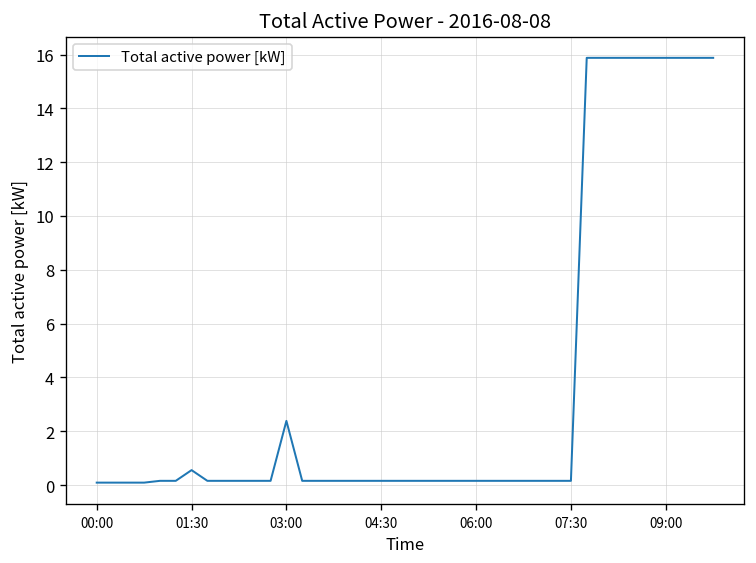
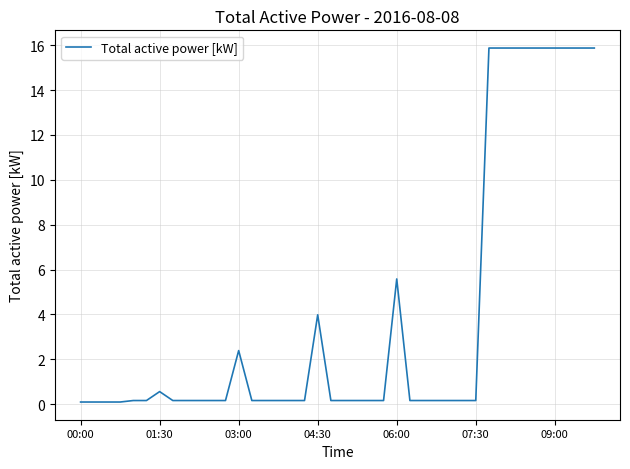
  {
    "00:00": 0.1,
    "01:30": 0.6,
    "03:00": 2.4,
-   "04:30": 0.2,
-   "06:00": 0.2,
+   "04:30": 4.0,
+   "06:00": 5.6,
    "07:30": 0.2,
    "09:00": 15.9
  }
